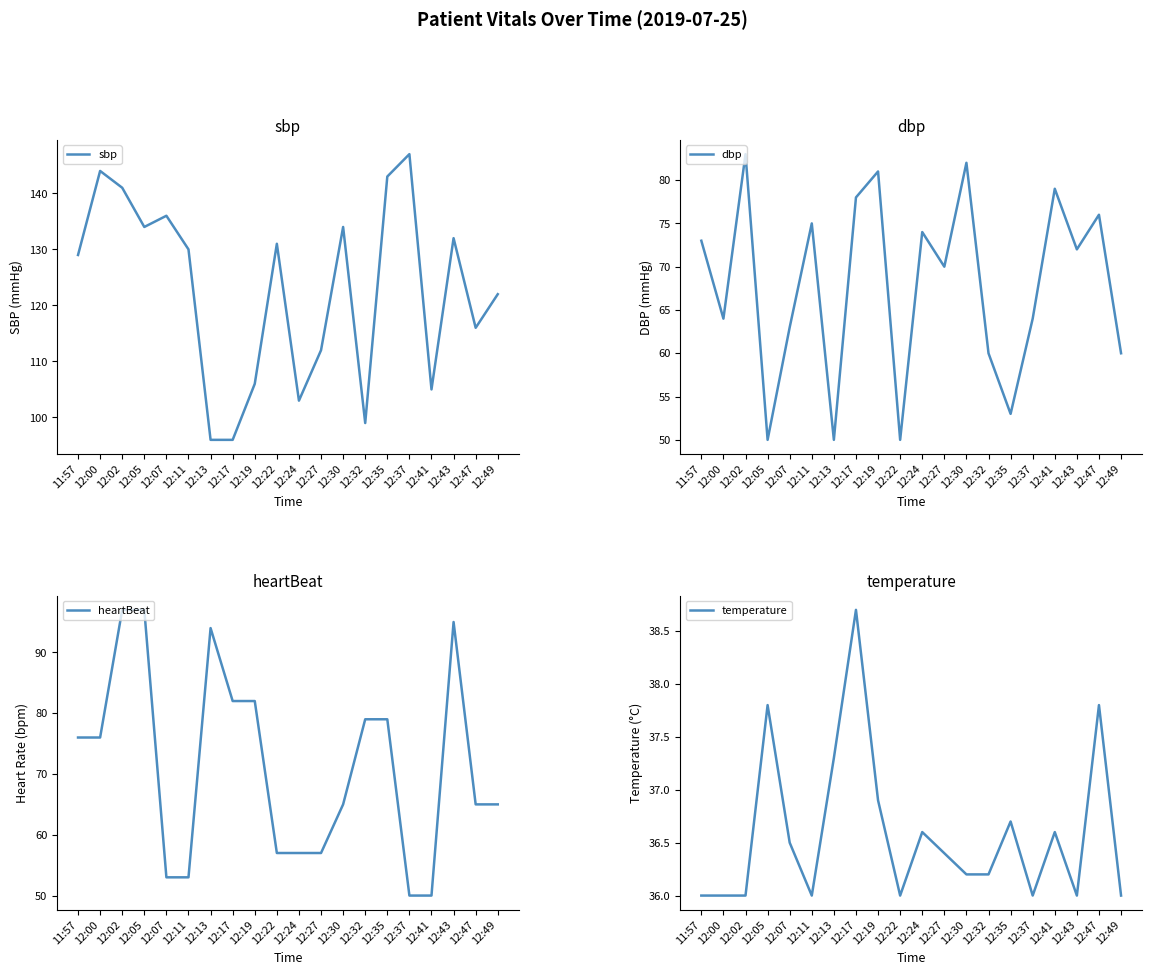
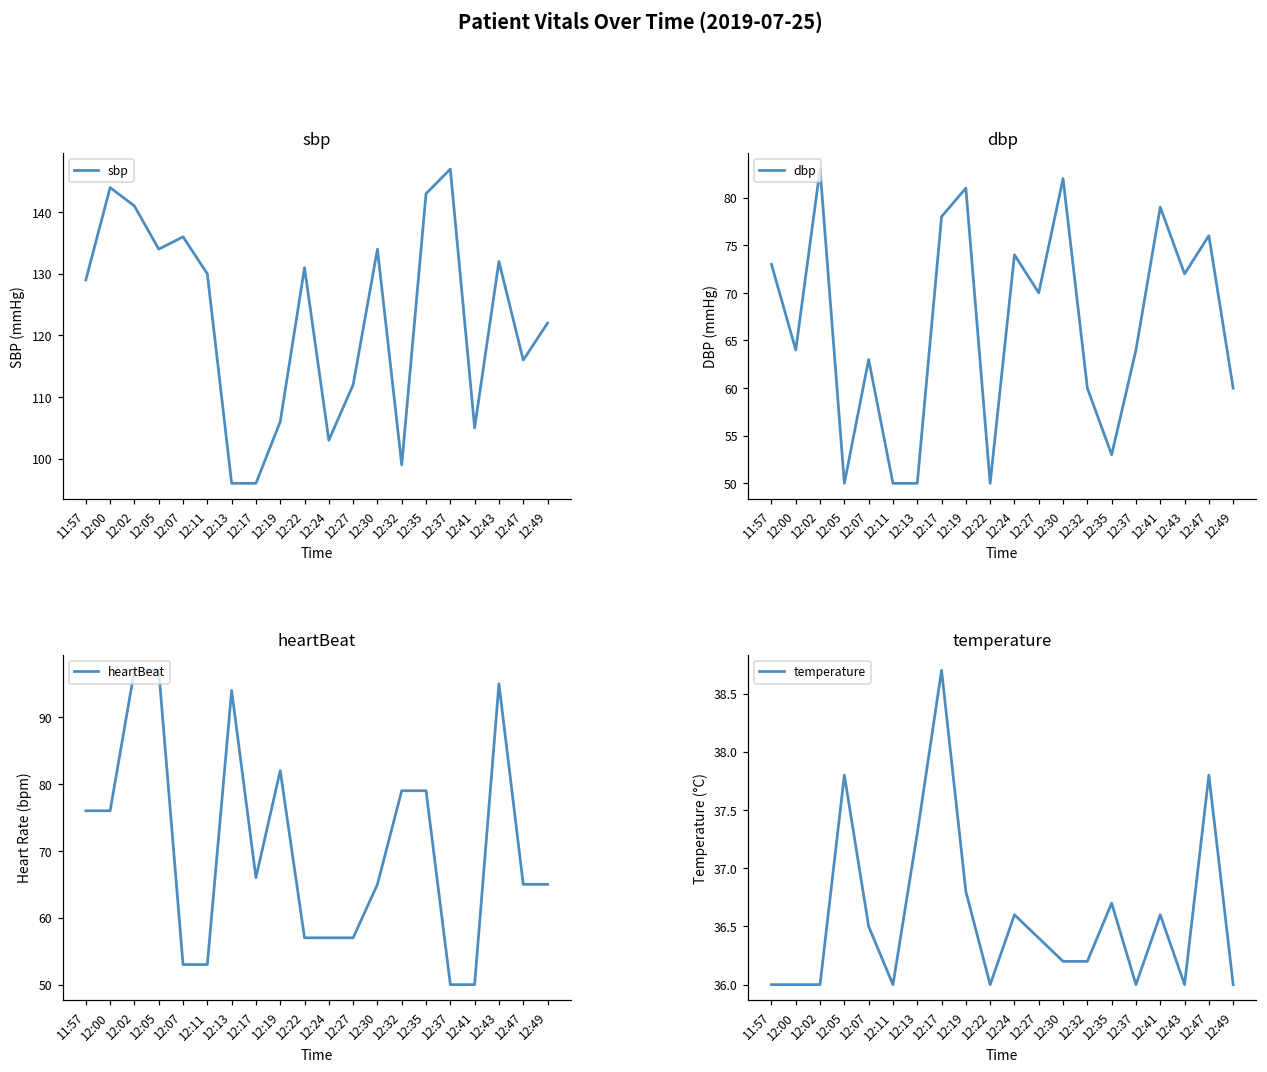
  {
    "sbp": {
      "11:57": 129,
      "12:00": 144,
      "12:02": 141,
      "12:05": 134,
      "12:07": 136,
      "12:11": 130,
      "12:13": 96,
      "12:17": 96,
      "12:19": 106,
      "12:22": 131,
      "12:24": 103,
      "12:27": 112,
      "12:30": 134,
      "12:32": 99,
      "12:35": 143,
      "12:37": 147,
      "12:41": 105,
      "12:43": 132,
      "12:47": 116,
      "12:49": 122
    },
    "dbp": {
      "11:57": 73,
      "12:00": 64,
      "12:05": 50,
      "12:07": 63,
-     "12:11": 75,
+     "12:11": 50,
      "12:13": 50,
      "12:17": 78,
      "12:19": 81,
      "12:22": 50,
      "12:24": 74,
      "12:27": 70,
      "12:30": 82,
      "12:32": 60,
      "12:35": 53,
      "12:37": 64,
      "12:41": 79,
      "12:43": 72,
      "12:47": 76,
      "12:49": 60
    },
    "heartBeat": {
      "11:57": 76,
      "12:00": 76,
      "12:07": 53,
      "12:11": 53,
      "12:13": 94,
-     "12:17": 82,
+     "12:17": 66,
      "12:19": 82,
      "12:22": 57,
      "12:24": 57,
      "12:27": 57,
      "12:30": 65,
      "12:32": 79,
      "12:35": 79,
      "12:37": 50,
      "12:41": 50,
      "12:43": 95,
      "12:47": 65,
      "12:49": 65
    },
    "temperature": {
      "11:57": 36.0,
      "12:00": 36.0,
      "12:02": 36.0,
      "12:05": 37.8,
      "12:07": 36.5,
      "12:11": 36.0,
      "12:13": 37.3,
      "12:17": 38.7,
-     "12:19": 36.9,
+     "12:19": 36.8,
      "12:22": 36.0,
      "12:24": 36.6,
      "12:27": 36.4,
      "12:30": 36.2,
      "12:32": 36.2,
      "12:35": 36.7,
      "12:37": 36.0,
      "12:41": 36.6,
      "12:43": 36.0,
      "12:47": 37.8,
      "12:49": 36.0
    }
  }
